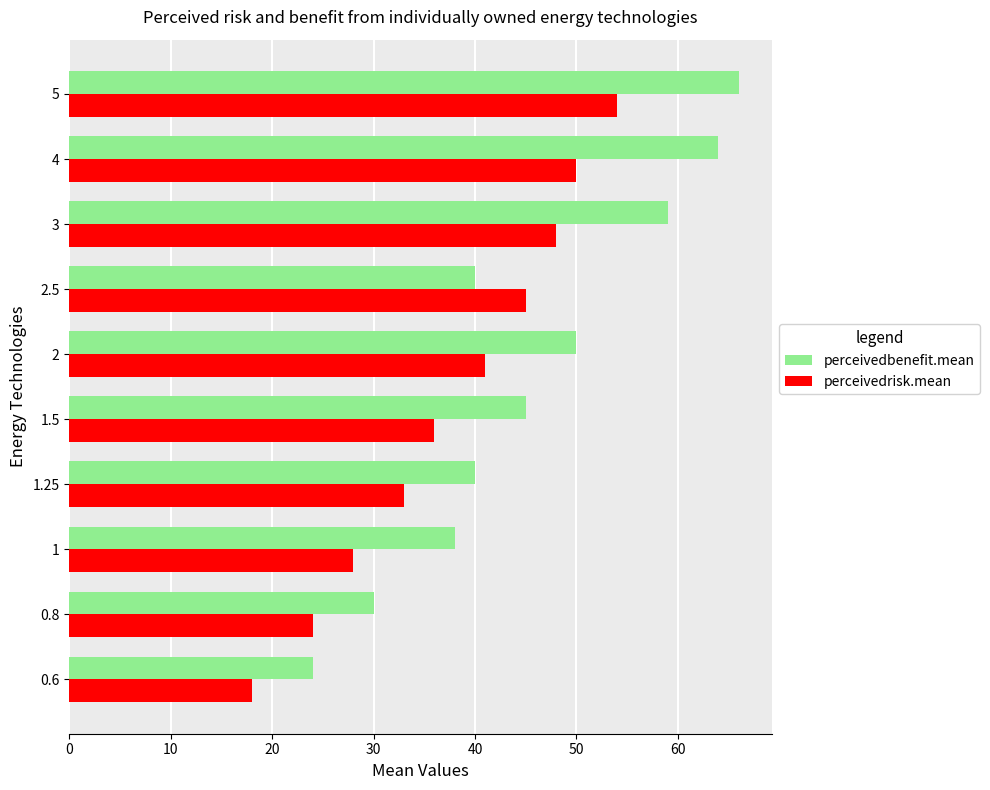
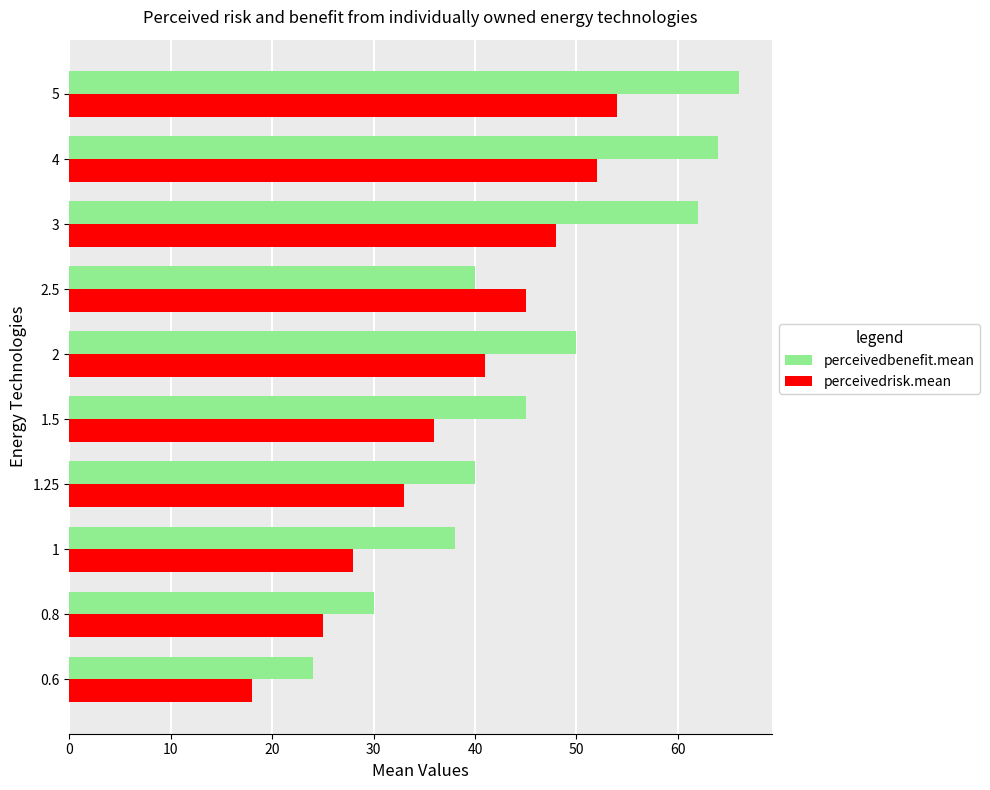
  {
    "perceivedbenefit.mean": {
      "5": 66,
      "4": 64,
-     "3": 59,
+     "3": 62,
      "2.5": 40,
      "2": 50,
      "1.5": 45,
      "1.25": 40,
      "1": 38,
      "0.8": 30,
      "0.6": 24
    },
    "perceivedrisk.mean": {
      "5": 54,
-     "4": 50,
+     "4": 52,
      "3": 48,
      "2.5": 45,
      "2": 41,
      "1.5": 36,
      "1.25": 33,
      "1": 28,
-     "0.8": 24,
+     "0.8": 25,
      "0.6": 18
    }
  }
